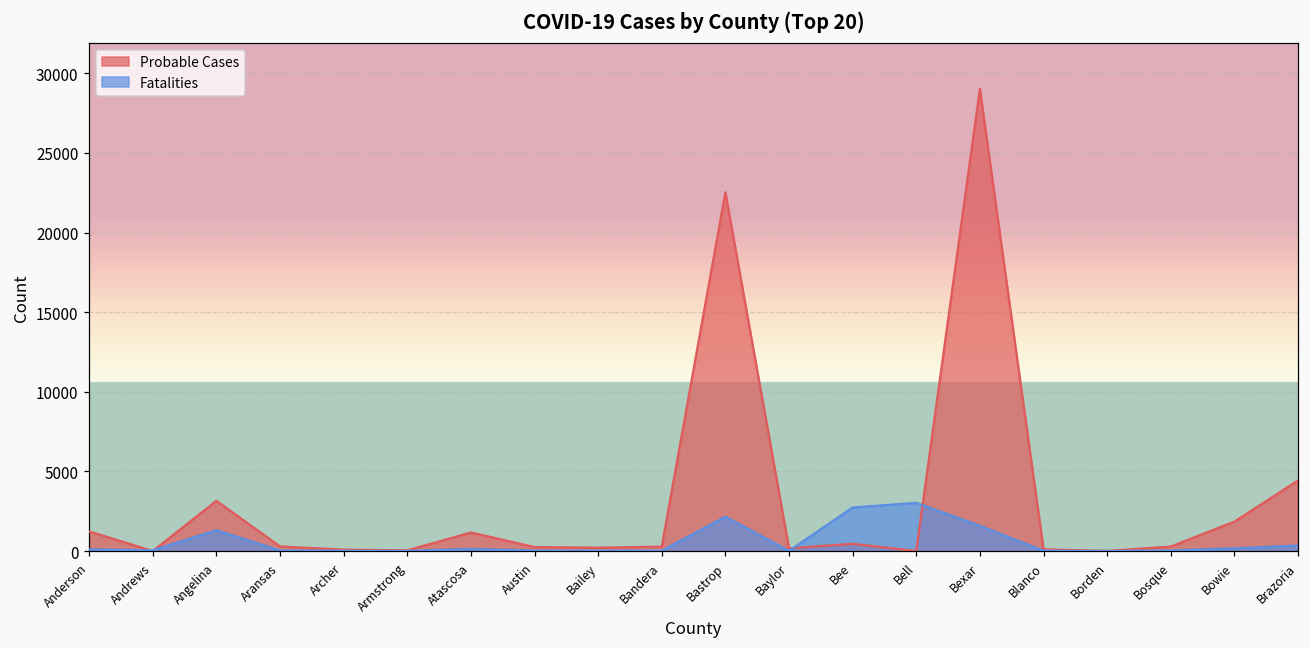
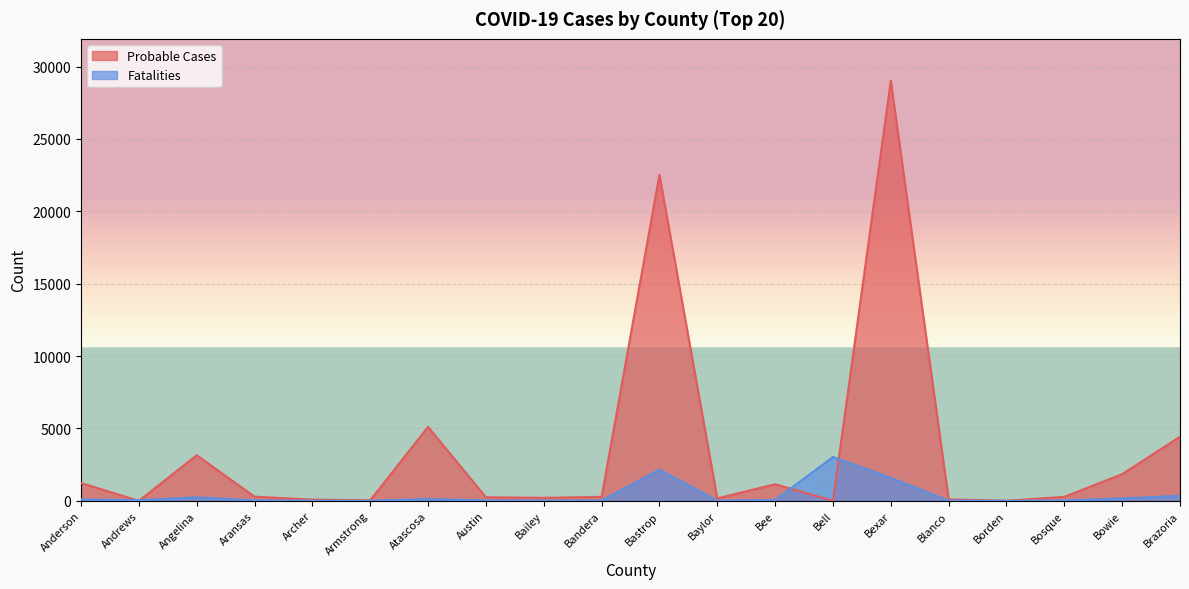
  {
    "Probable Cases": {
      "Anderson": 1200,
      "Angelina": 3200,
      "Aransas": 300,
-     "Atascosa": 1200,
+     "Atascosa": 5100,
      "Austin": 200,
      "Bailey": 200,
      "Bandera": 300,
      "Bastrop": 22500,
-     "Bee": 500,
+     "Bee": 1100,
      "Bell": 0,
      "Bexar": 29000,
      "Bosque": 300,
      "Bowie": 1800,
      "Brazoria": 4400
    },
    "Fatalities": {
      "Anderson": 100,
-     "Angelina": 1300,
+     "Angelina": 200,
      "Aransas": 0,
      "Atascosa": 100,
      "Austin": 0,
      "Bailey": 0,
      "Bandera": 0,
      "Bastrop": 2200,
-     "Bee": 2700,
+     "Bee": 100,
      "Bell": 3000,
      "Bexar": 1600,
      "Bosque": 0,
      "Bowie": 200,
      "Brazoria": 300
    }
  }
